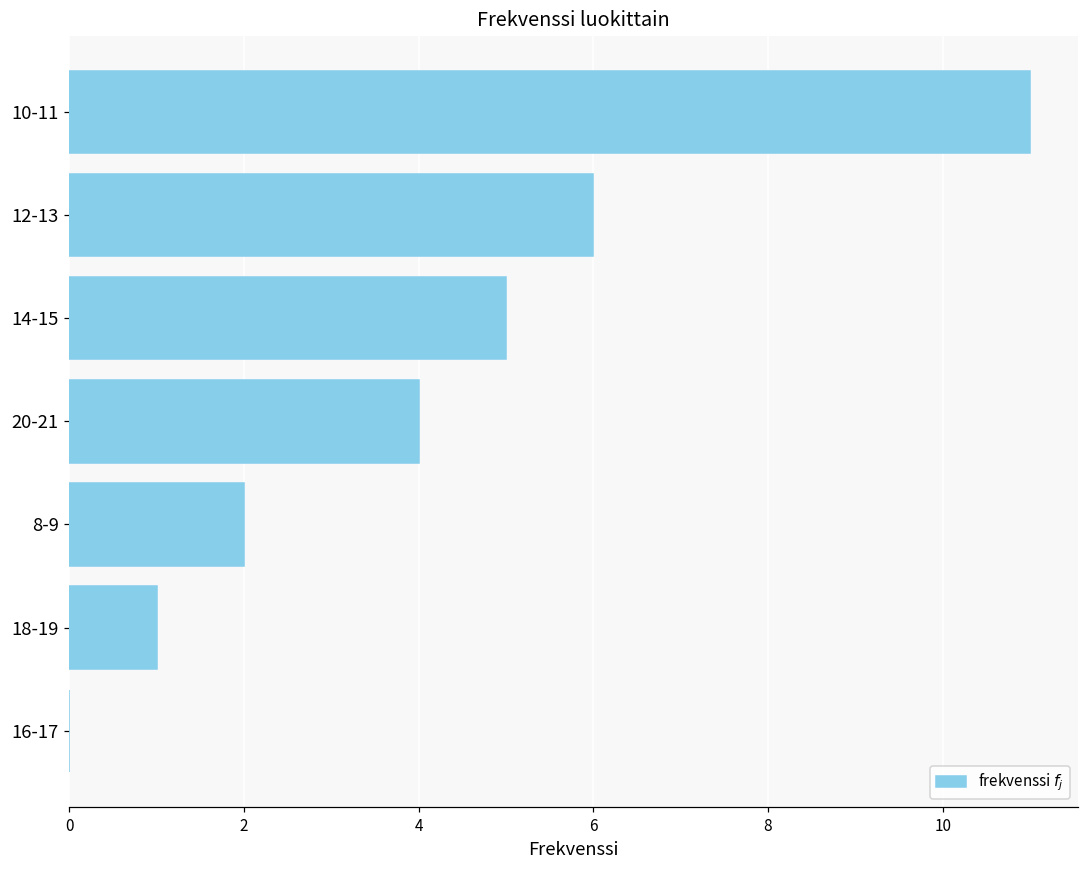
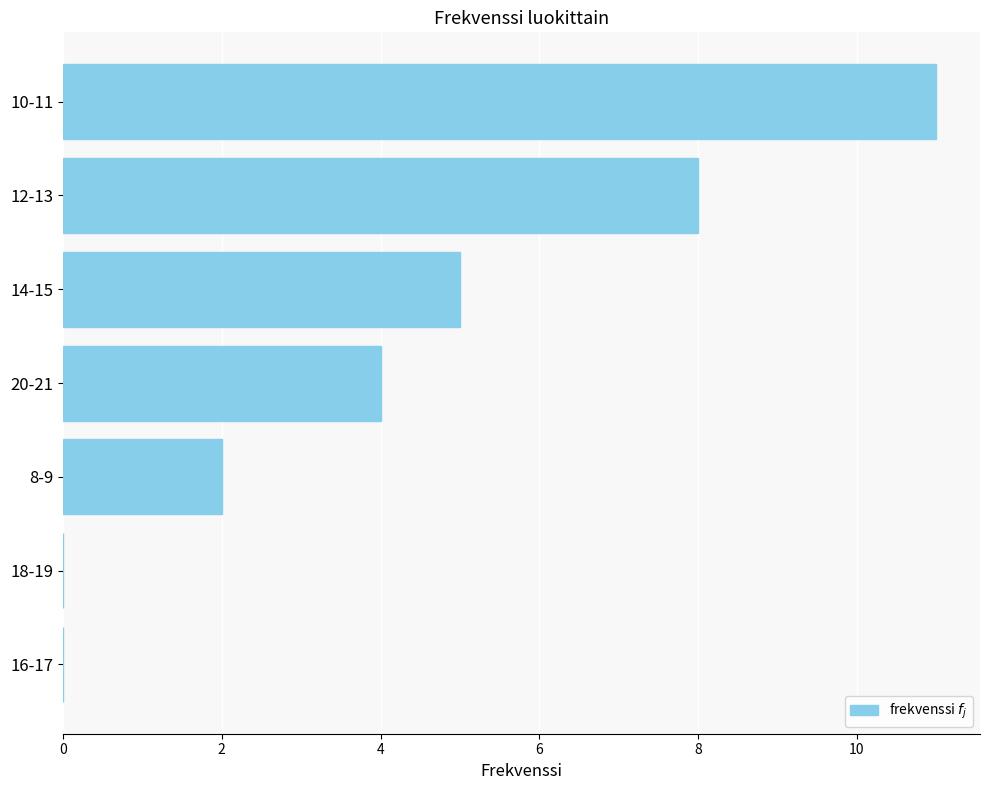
  {
    "10-11": 11,
-   "12-13": 6,
+   "12-13": 8,
    "14-15": 5,
    "20-21": 4,
    "8-9": 2,
-   "18-19": 1,
+   "18-19": 0,
    "16-17": 0
  }
